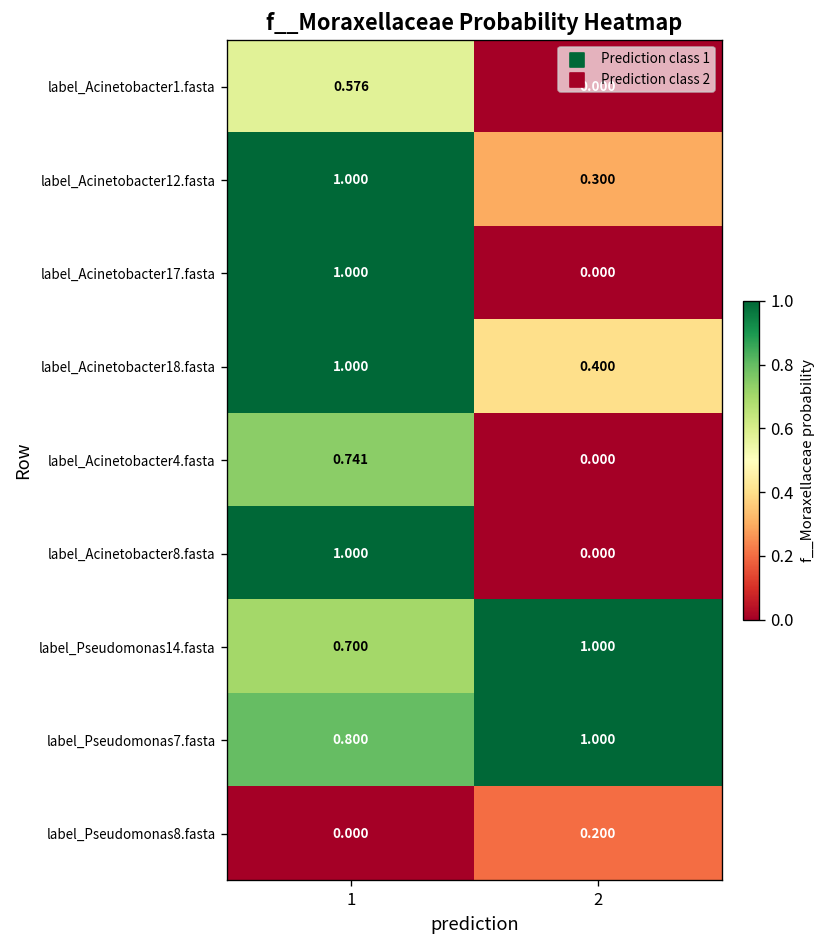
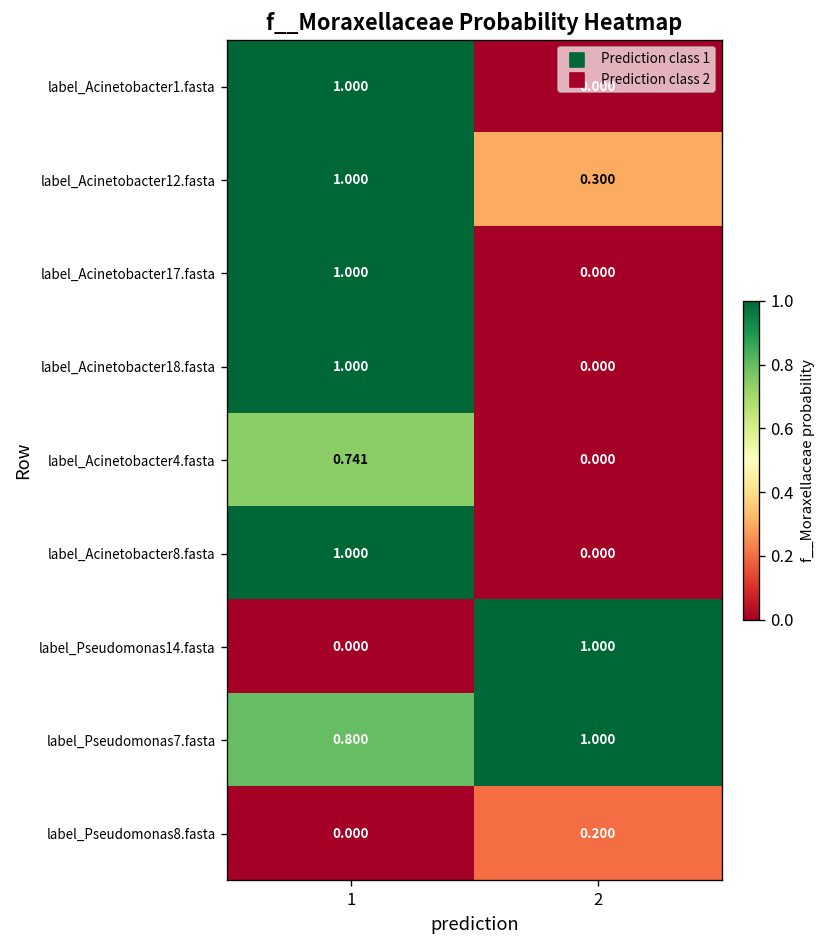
  {
    "label_Acinetobacter1.fasta": {
-     "1": 0.576
+     "1": 1.000
    },
    "label_Acinetobacter12.fasta": {
      "1": 1.000,
      "2": 0.300
    },
    "label_Acinetobacter17.fasta": {
      "1": 1.000,
      "2": 0.000
    },
    "label_Acinetobacter18.fasta": {
      "1": 1.000,
-     "2": 0.400
+     "2": 0.000
    },
    "label_Acinetobacter4.fasta": {
      "1": 0.741,
      "2": 0.000
    },
    "label_Acinetobacter8.fasta": {
      "1": 1.000,
      "2": 0.000
    },
    "label_Pseudomonas14.fasta": {
-     "1": 0.700,
+     "1": 0.000,
      "2": 1.000
    },
    "label_Pseudomonas7.fasta": {
      "1": 0.800,
      "2": 1.000
    },
    "label_Pseudomonas8.fasta": {
      "1": 0.000,
      "2": 0.200
    }
  }
